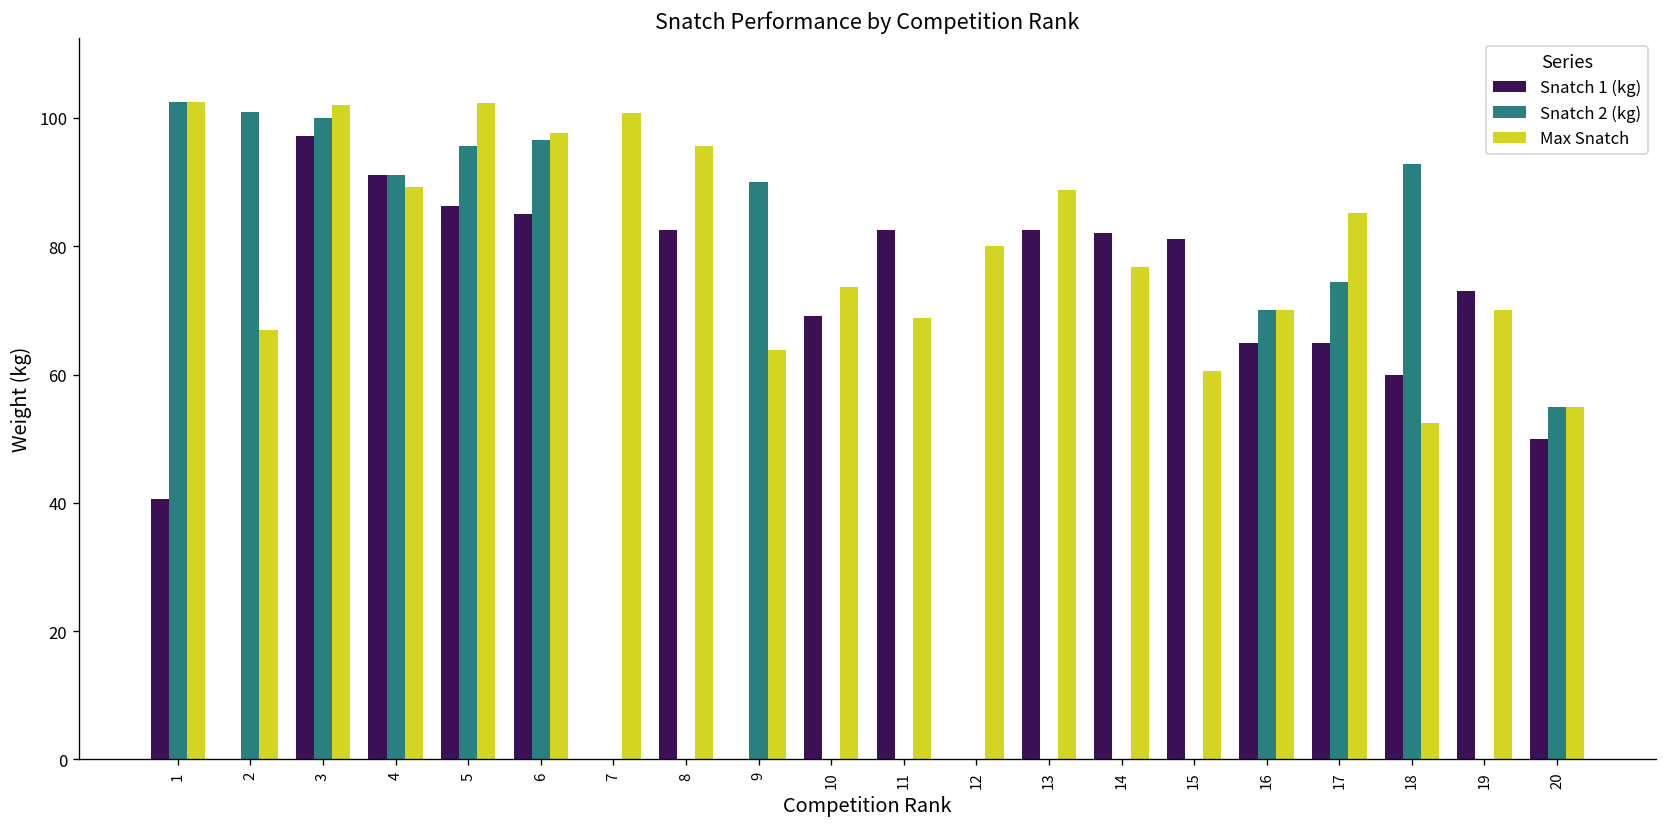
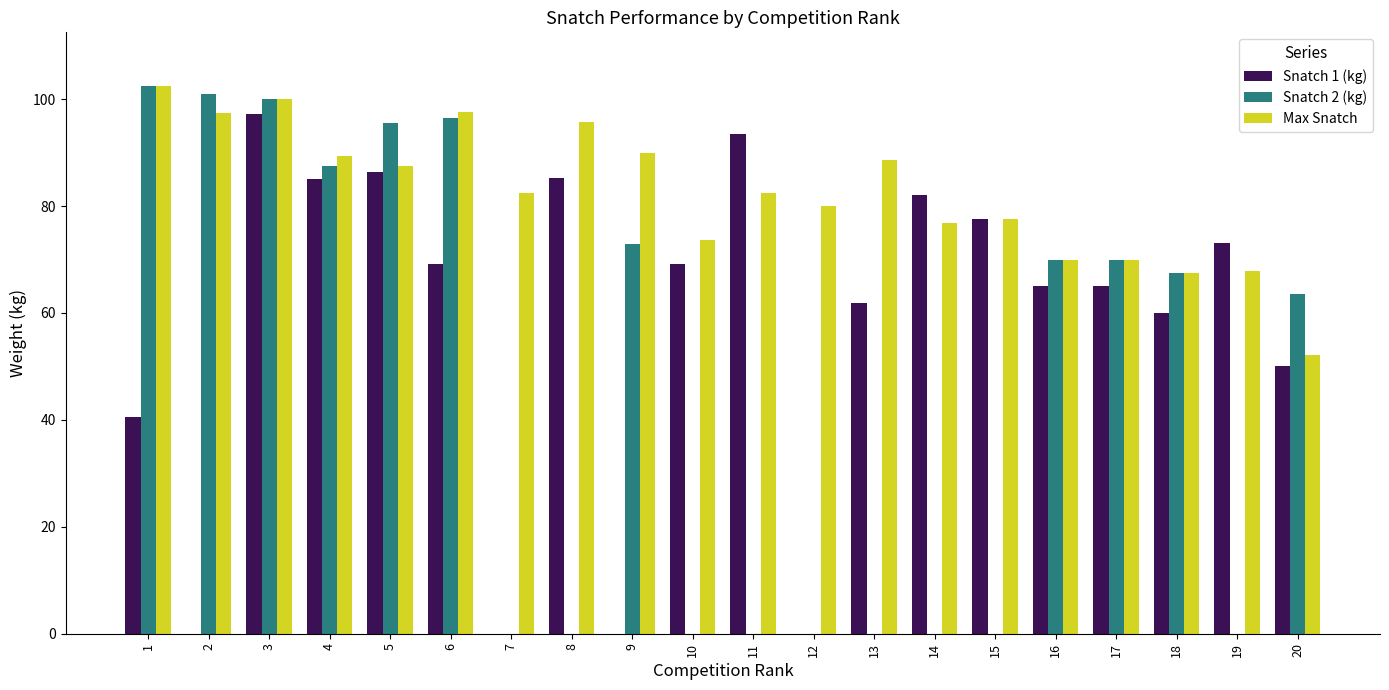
  {
    "Snatch 1 (kg)": {
      "1": 41,
      "3": 97,
-     "4": 91,
+     "4": 85,
      "5": 86,
-     "6": 85,
-     "8": 83,
+     "6": 69,
+     "8": 85,
      "10": 69,
-     "11": 83,
-     "13": 83,
+     "11": 93,
+     "13": 62,
      "14": 82,
-     "15": 81,
+     "15": 78,
      "16": 65,
      "17": 65,
      "18": 60,
      "19": 73,
      "20": 50
    },
    "Snatch 2 (kg)": {
      "1": 103,
      "2": 101,
      "3": 100,
-     "4": 91,
+     "4": 88,
      "5": 96,
      "6": 97,
-     "9": 90,
+     "9": 73,
      "16": 70,
-     "17": 74,
-     "18": 93,
-     "20": 55
+     "17": 70,
+     "18": 68,
+     "20": 64
    },
    "Max Snatch": {
      "1": 103,
-     "2": 67,
-     "3": 102,
+     "2": 98,
+     "3": 100,
      "4": 89,
-     "5": 102,
+     "5": 88,
      "6": 98,
-     "7": 101,
+     "7": 83,
      "8": 96,
-     "9": 64,
+     "9": 90,
      "10": 74,
-     "11": 69,
+     "11": 83,
      "12": 80,
      "13": 89,
      "14": 77,
-     "15": 61,
+     "15": 78,
      "16": 70,
-     "17": 85,
-     "18": 52,
-     "19": 70,
-     "20": 55
+     "17": 70,
+     "18": 68,
+     "19": 68,
+     "20": 52
    }
  }
